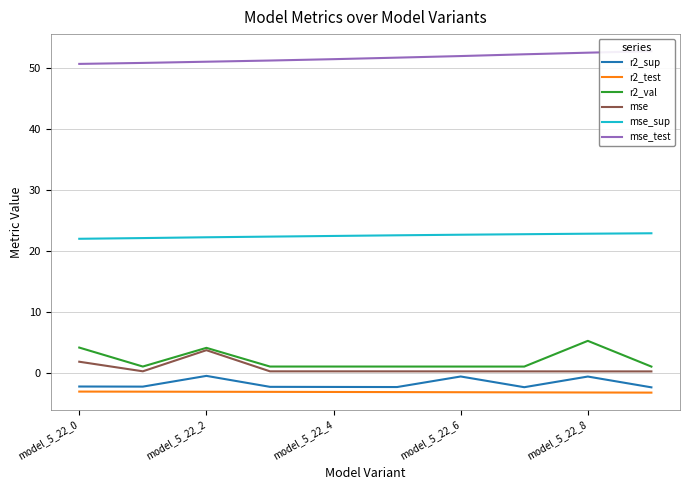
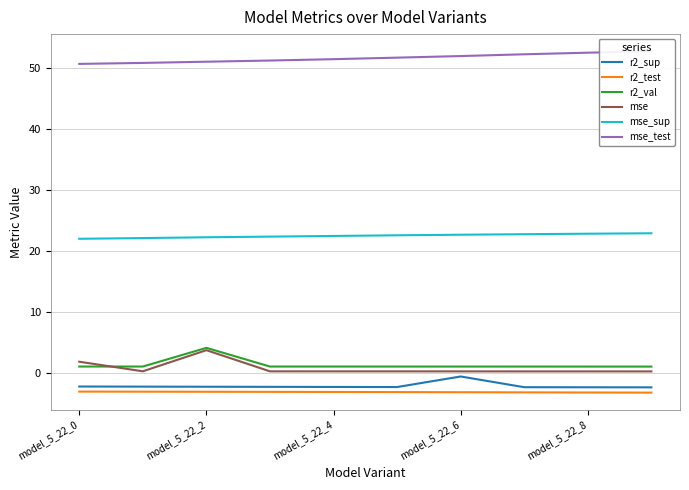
  {
    "r2_sup": {
      "model_5_22_0": -2,
-     "model_5_22_2": -1,
+     "model_5_22_2": -2,
      "model_5_22_4": -2,
      "model_5_22_6": -1,
-     "model_5_22_8": -1
+     "model_5_22_8": -2
    },
    "r2_test": {
      "model_5_22_0": -3,
      "model_5_22_2": -3,
      "model_5_22_4": -3,
      "model_5_22_6": -3,
      "model_5_22_8": -3
    },
    "r2_val": {
-     "model_5_22_0": 4,
+     "model_5_22_0": 1,
      "model_5_22_4": 1,
      "model_5_22_6": 1,
-     "model_5_22_8": 5
+     "model_5_22_8": 1
    },
    "mse": {
      "model_5_22_0": 2,
      "model_5_22_4": 0,
      "model_5_22_6": 0,
      "model_5_22_8": 0
    },
    "mse_sup": {
      "model_5_22_0": 22,
      "model_5_22_2": 22,
      "model_5_22_4": 22,
      "model_5_22_6": 23,
      "model_5_22_8": 23
    },
    "mse_test": {
      "model_5_22_0": 51,
      "model_5_22_2": 51,
      "model_5_22_4": 51,
      "model_5_22_6": 52,
      "model_5_22_8": 52
    }
  }
